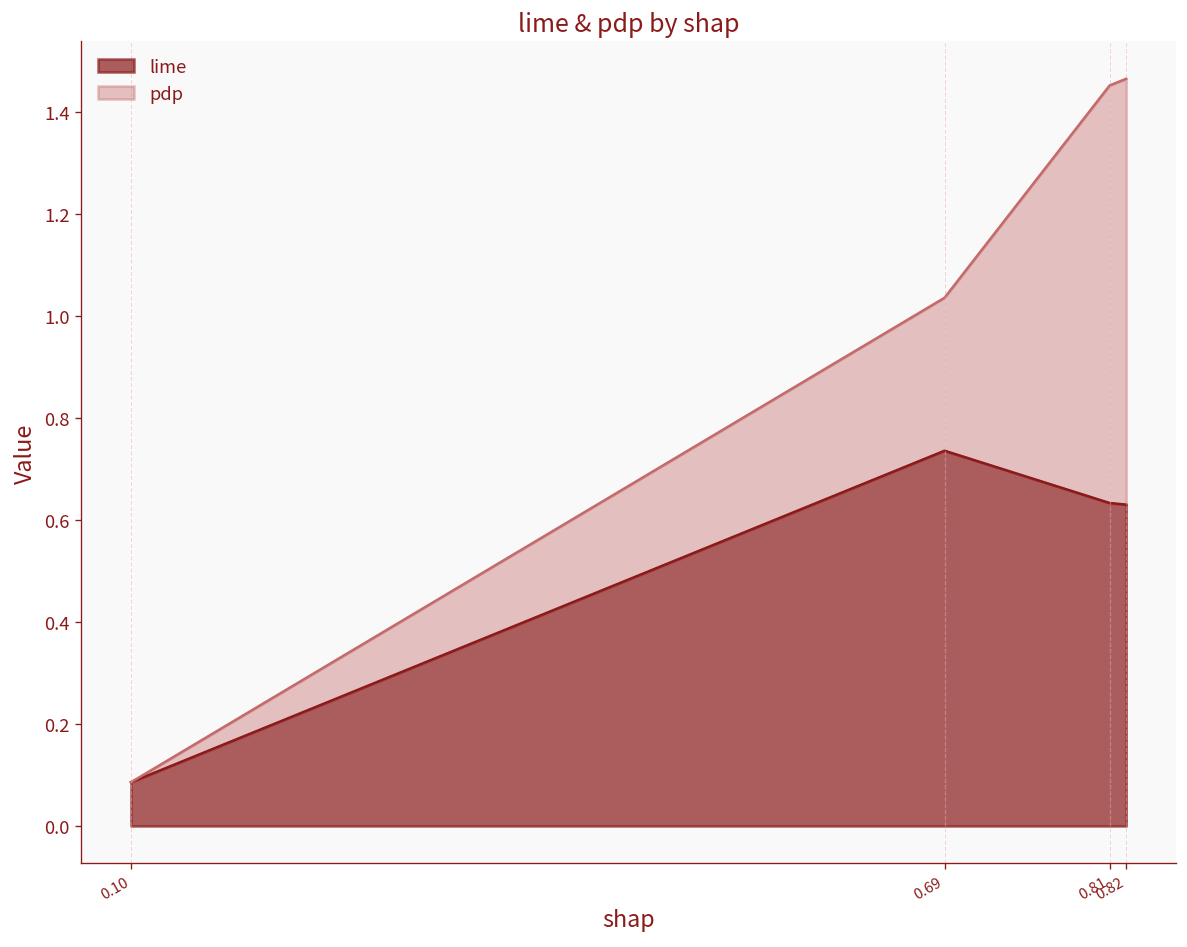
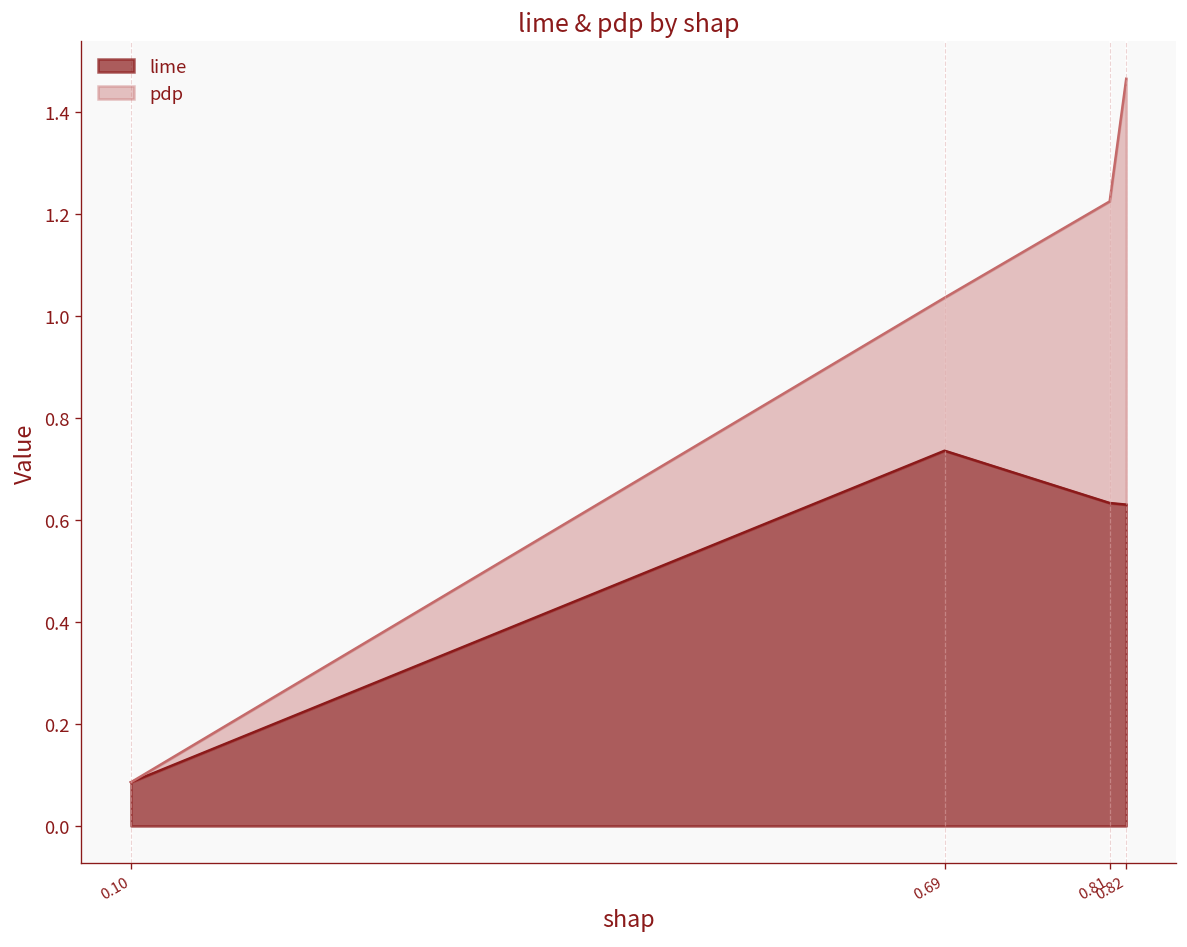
  {
    "lime": {
      "0.69": 0.74,
      "0.81": 0.63,
      "0.82": 0.63
    },
    "pdp": {
      "0.69": 0.30,
-     "0.81": 0.82,
+     "0.81": 0.59,
      "0.82": 0.84
    }
  }
